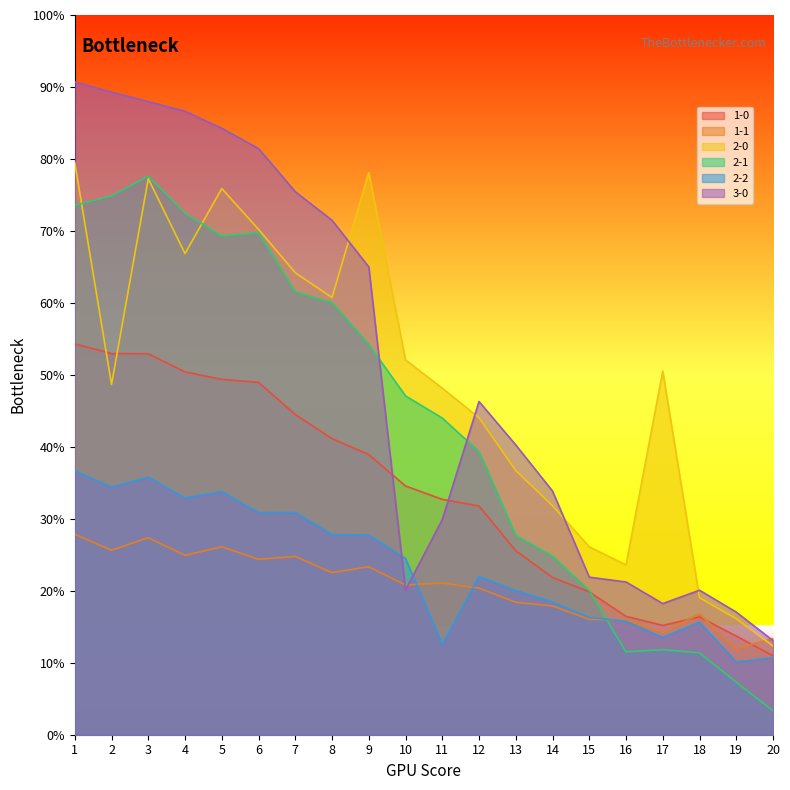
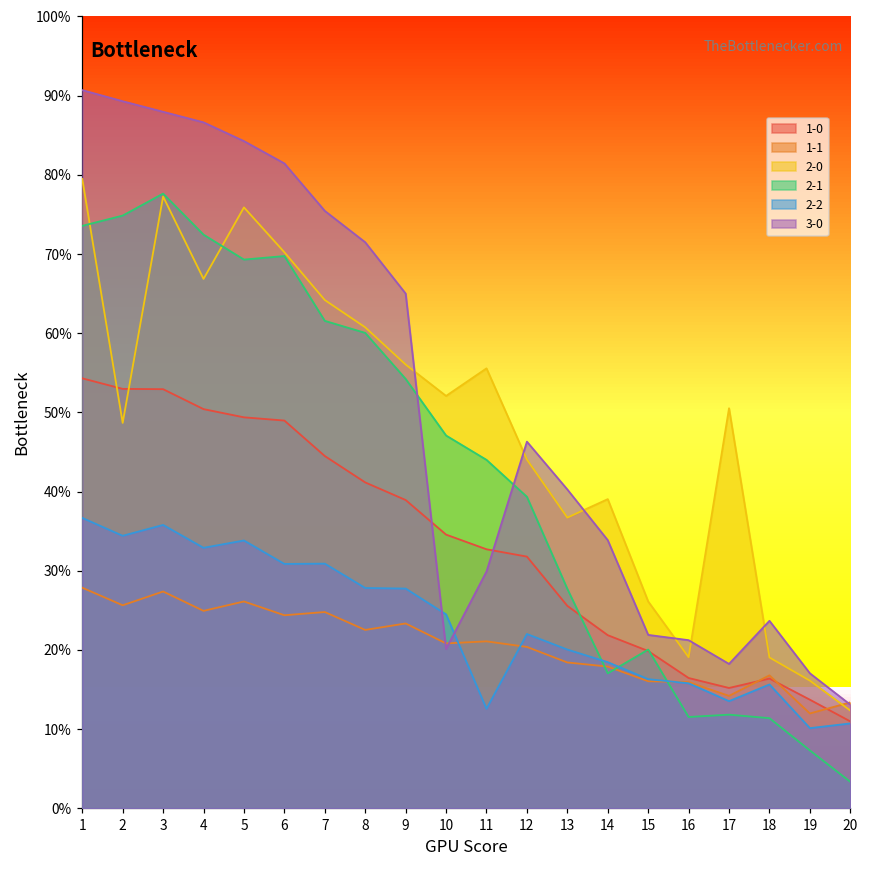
  {
    "2-0": {
      "1": "79%",
      "2": "49%",
      "3": "77%",
      "4": "67%",
      "5": "76%",
      "6": "70%",
      "7": "64%",
      "8": "61%",
-     "9": "78%",
+     "9": "56%",
      "10": "52%",
-     "11": "48%",
+     "11": "56%",
      "12": "44%",
      "13": "37%",
-     "14": "32%",
+     "14": "39%",
      "15": "26%",
-     "16": "24%",
+     "16": "19%",
      "17": "51%",
      "18": "19%",
      "19": "16%",
      "20": "12%"
    },
    "2-1": {
      "1": "74%",
      "2": "75%",
      "3": "78%",
      "4": "72%",
      "5": "69%",
      "6": "70%",
      "7": "62%",
      "8": "60%",
      "9": "54%",
      "10": "47%",
      "11": "44%",
      "12": "39%",
      "13": "28%",
-     "14": "25%",
+     "14": "17%",
      "16": "12%",
      "17": "12%",
      "18": "11%",
      "19": "7%",
      "20": "3%"
    },
    "2-2": {
      "1": "37%",
      "2": "34%",
      "3": "36%",
      "4": "33%",
      "5": "34%",
      "6": "31%",
      "7": "31%",
      "8": "28%",
      "9": "28%",
      "10": "24%",
      "11": "13%",
      "12": "22%",
      "13": "20%",
      "14": "18%",
      "17": "14%",
      "18": "16%",
      "19": "10%"
    },
    "3-0": {
      "1": "91%",
      "2": "89%",
      "3": "88%",
      "4": "87%",
      "5": "84%",
      "6": "81%",
      "7": "75%",
      "8": "71%",
      "9": "65%",
      "10": "20%",
      "11": "30%",
      "12": "46%",
      "13": "40%",
      "14": "34%",
      "15": "22%",
      "16": "21%",
      "17": "18%",
-     "18": "20%",
+     "18": "24%",
      "19": "17%"
    }
  }
